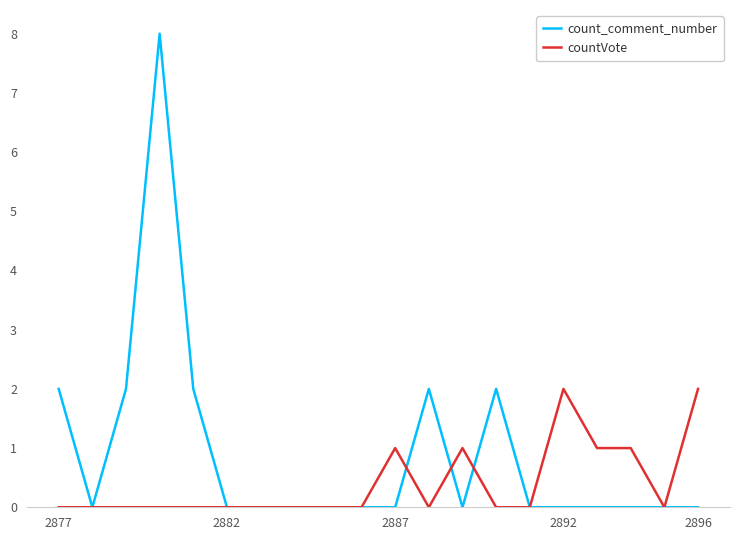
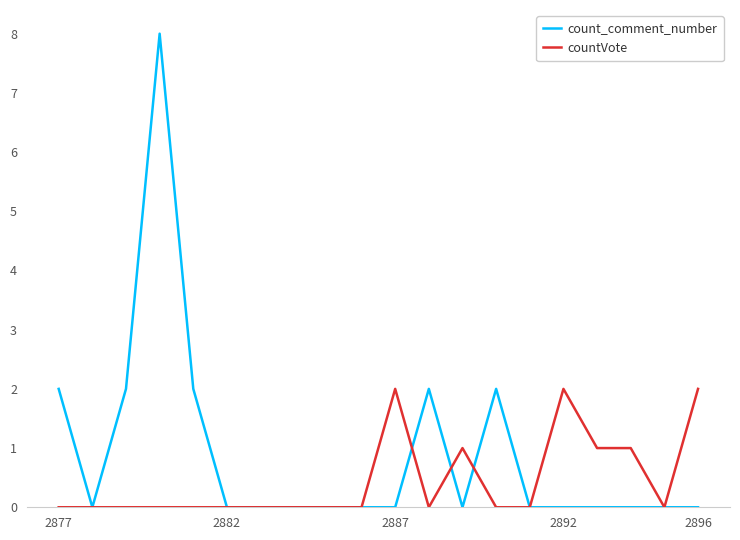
  {
    "count_comment_number": {
      "2877": 2,
      "2887": 0,
      "2892": 0,
      "2896": 0
    },
    "countVote": {
      "2877": 0,
-     "2887": 1,
+     "2887": 2,
      "2892": 2,
      "2896": 2
    }
  }
